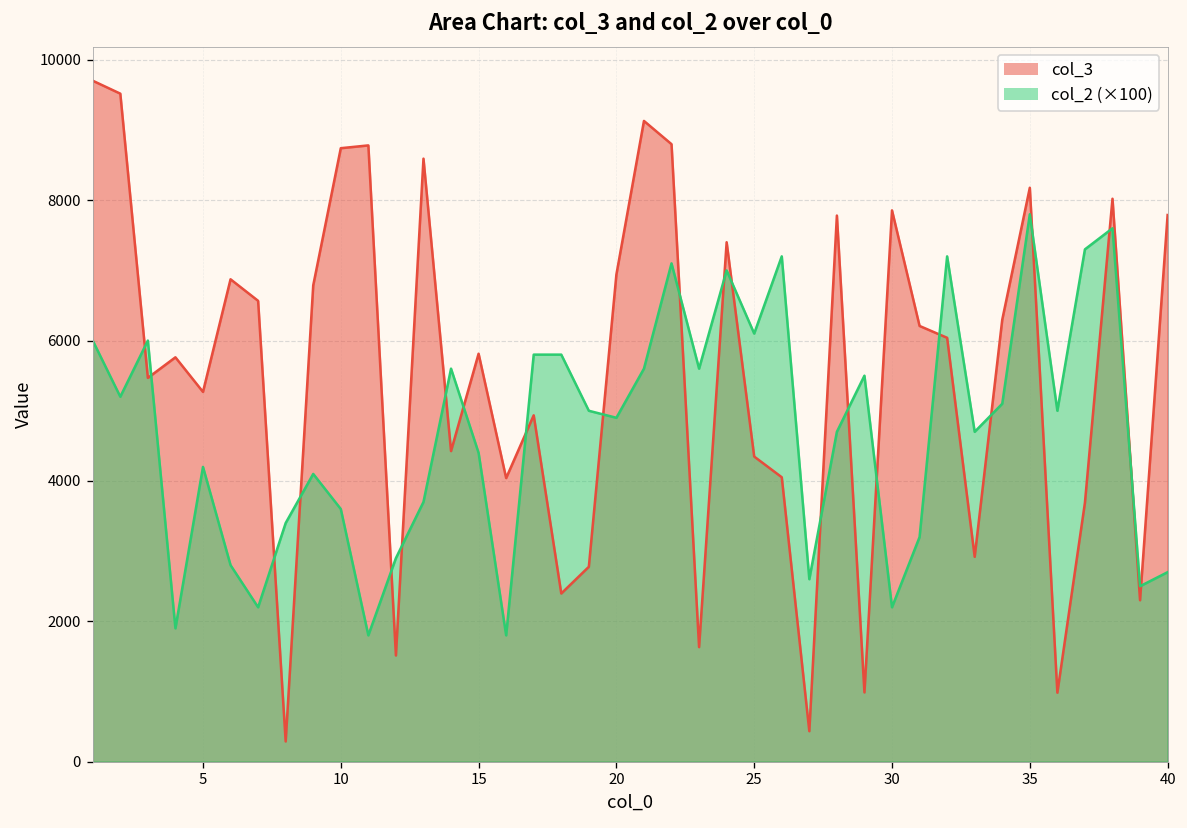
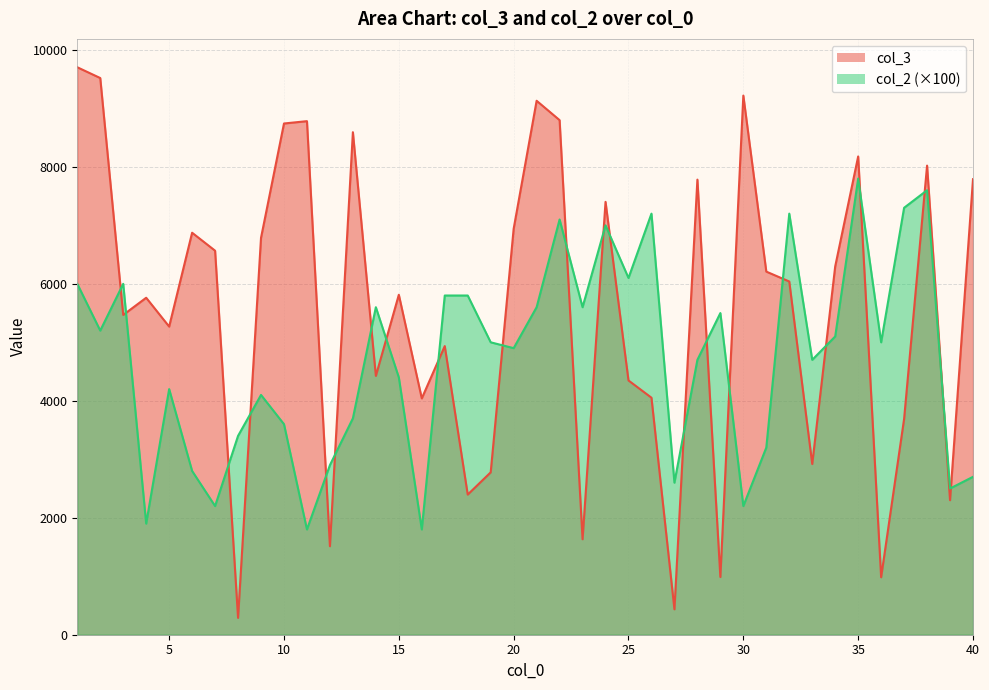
  {
    "col_3": {
      "5": 5300,
      "10": 8700,
      "15": 5800,
      "20": 6900,
      "25": 4300,
-     "30": 7900,
+     "30": 9200,
      "35": 8200,
      "40": 7800
    },
    "col_2 (×100)": {
      "5": 4200,
      "10": 3600,
      "15": 4400,
      "20": 4900,
      "25": 6100,
      "30": 2200,
      "35": 7800,
      "40": 2700
    }
  }
